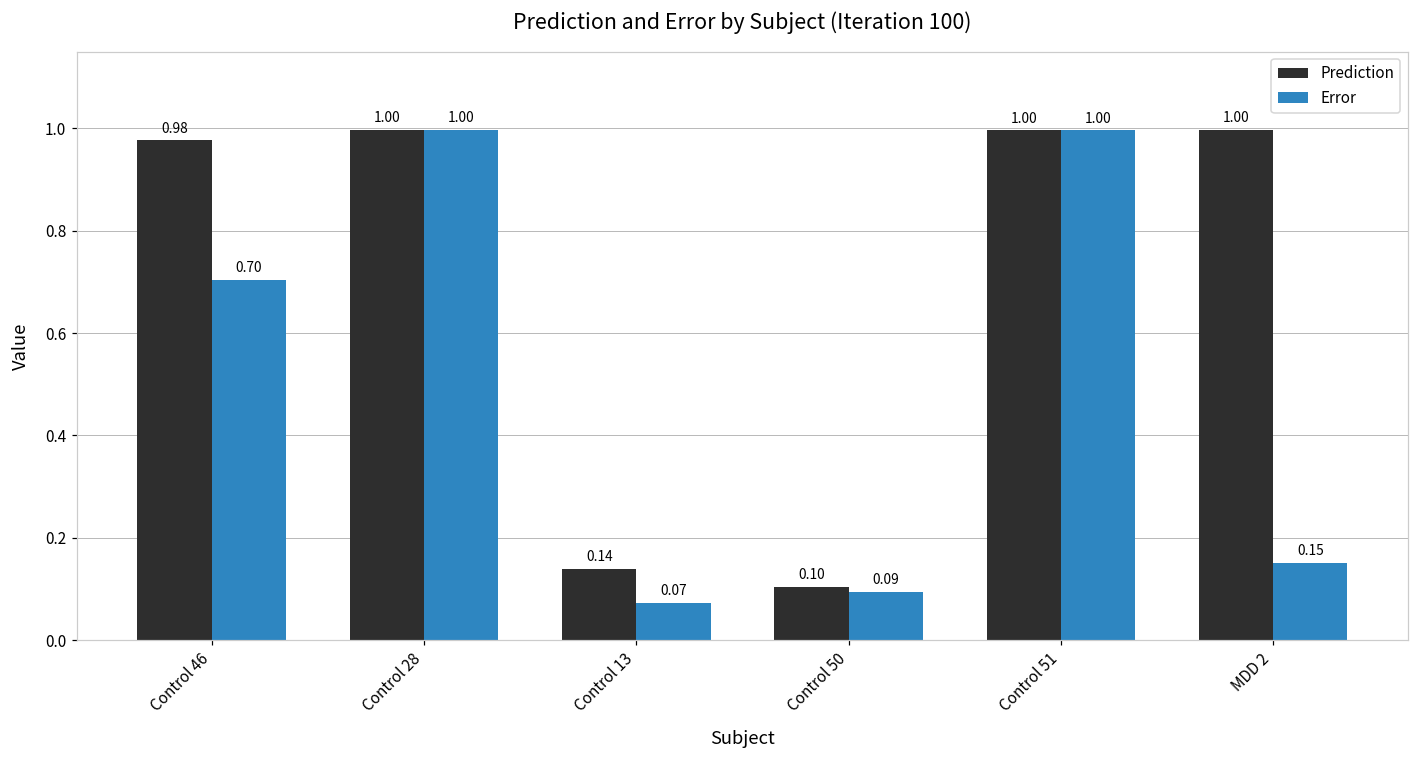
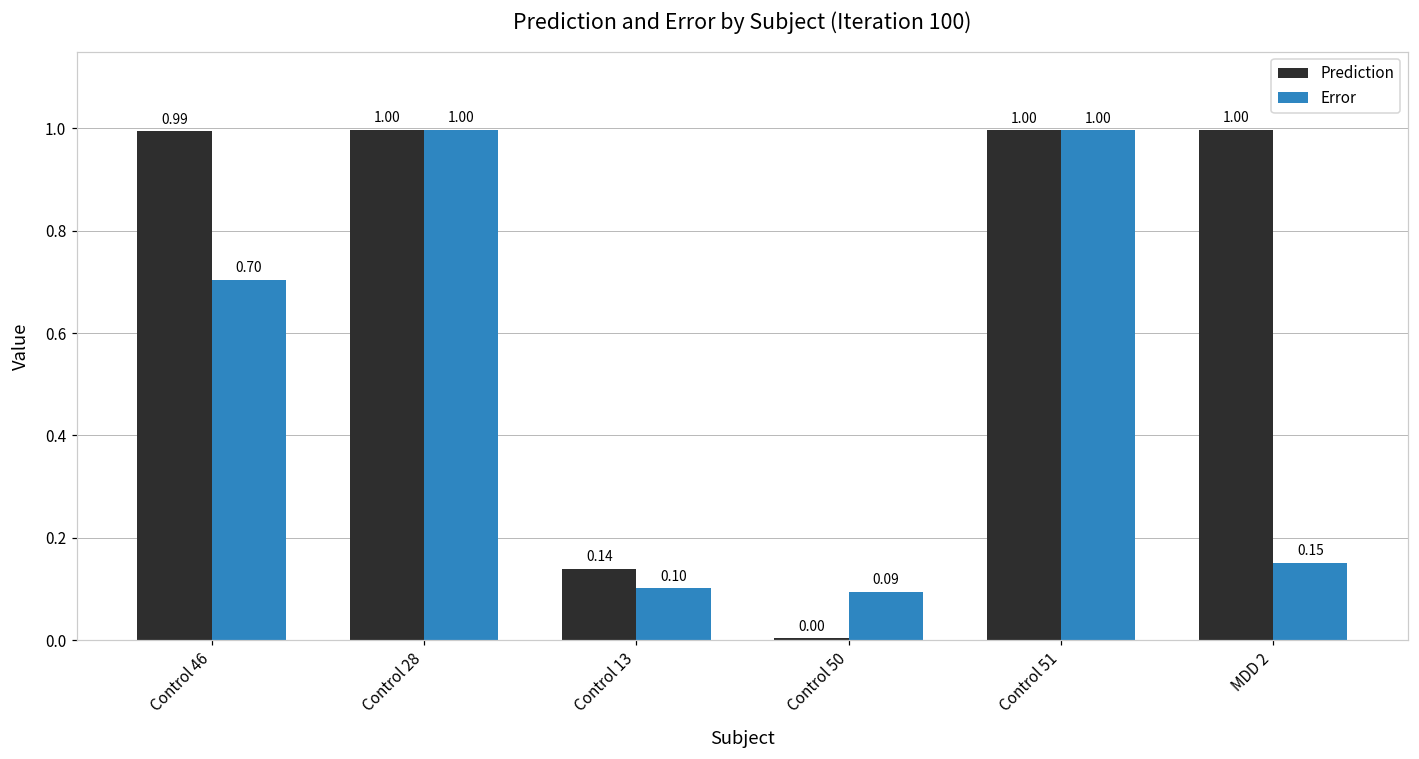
  {
    "Prediction": {
-     "Control 46": 0.98,
+     "Control 46": 0.99,
      "Control 28": 1.00,
      "Control 13": 0.14,
-     "Control 50": 0.10,
+     "Control 50": 0.00,
      "Control 51": 1.00,
      "MDD 2": 1.00
    },
    "Error": {
      "Control 46": 0.70,
      "Control 28": 1.00,
-     "Control 13": 0.07,
+     "Control 13": 0.10,
      "Control 50": 0.09,
      "Control 51": 1.00,
      "MDD 2": 0.15
    }
  }
